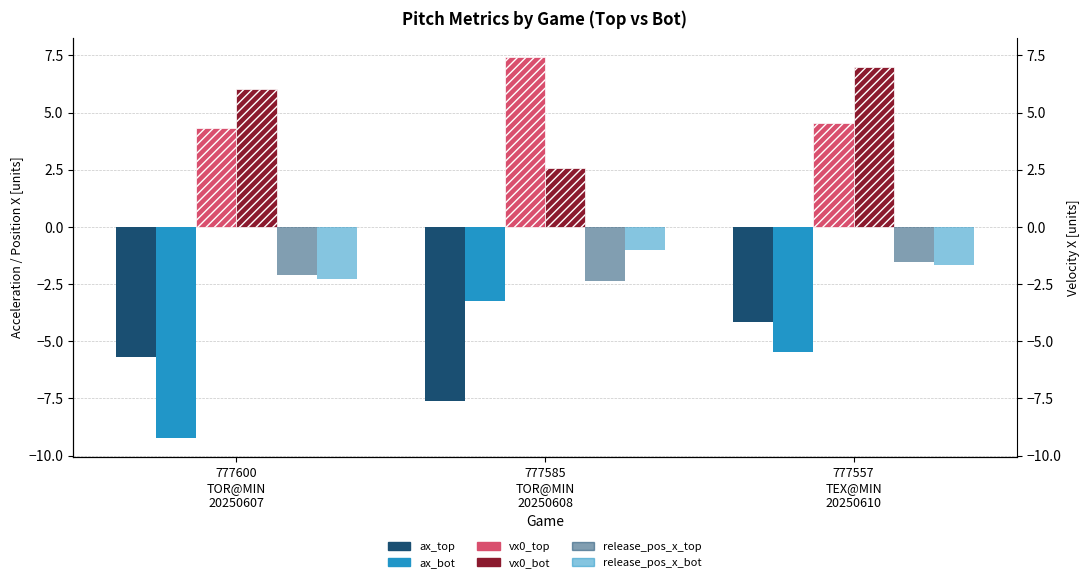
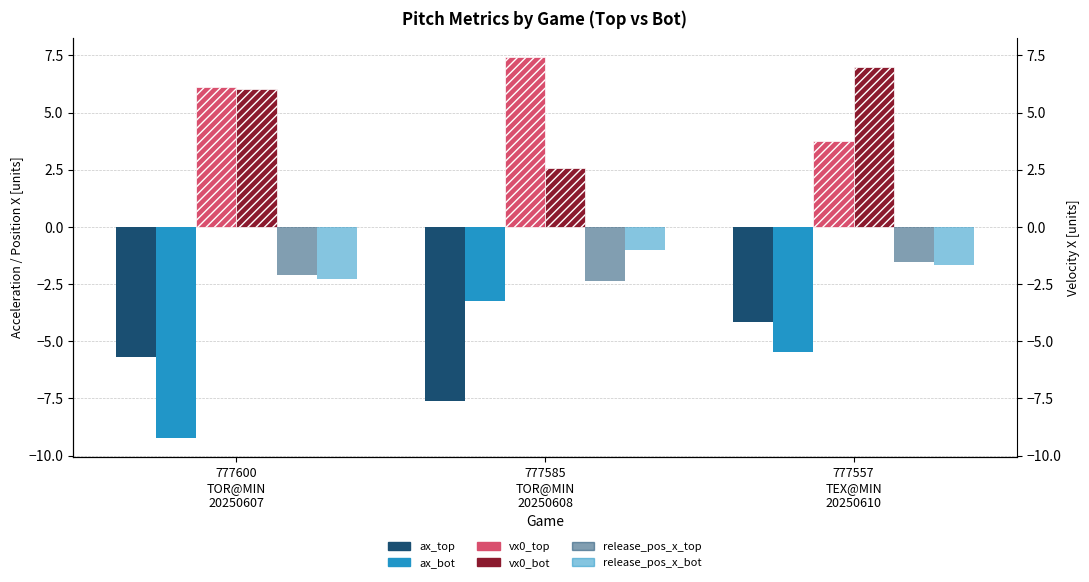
  {
    "vx0_top": {
-     "777600 TOR@MIN 20250607": 4.3,
+     "777600 TOR@MIN 20250607": 6.1,
      "777585 TOR@MIN 20250608": 7.4,
-     "777557 TEX@MIN 20250610": 4.6
+     "777557 TEX@MIN 20250610": 3.7
    },
    "vx0_bot": {
      "777600 TOR@MIN 20250607": 6.0,
      "777585 TOR@MIN 20250608": 2.6,
      "777557 TEX@MIN 20250610": 7.0
    }
  }
